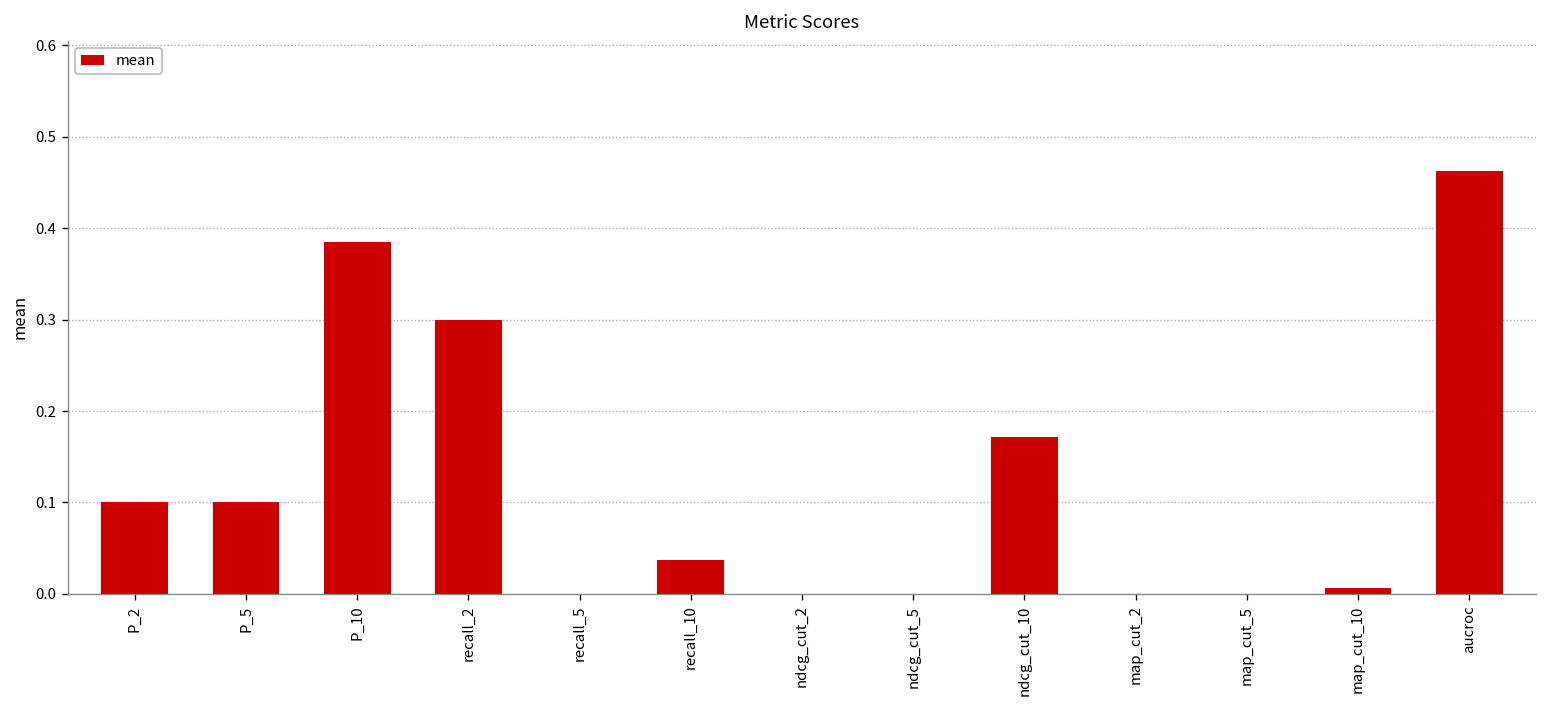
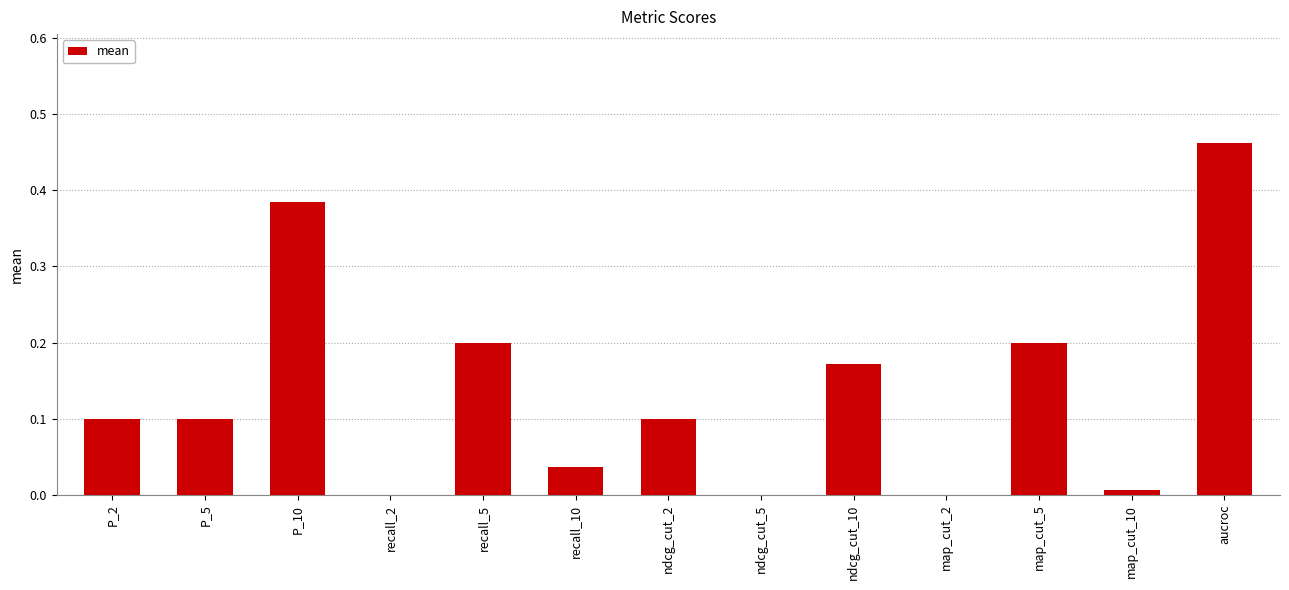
  {
    "P_2": 0.1,
    "P_5": 0.1,
    "P_10": 0.38,
-   "recall_2": 0.3,
-   "recall_5": 0.0,
+   "recall_2": 0.0,
+   "recall_5": 0.2,
    "recall_10": 0.04,
-   "ndcg_cut_2": 0.0,
+   "ndcg_cut_2": 0.1,
    "ndcg_cut_5": 0.0,
    "ndcg_cut_10": 0.17,
    "map_cut_2": 0.0,
-   "map_cut_5": 0.0,
+   "map_cut_5": 0.2,
    "map_cut_10": 0.01,
    "aucroc": 0.46
  }
